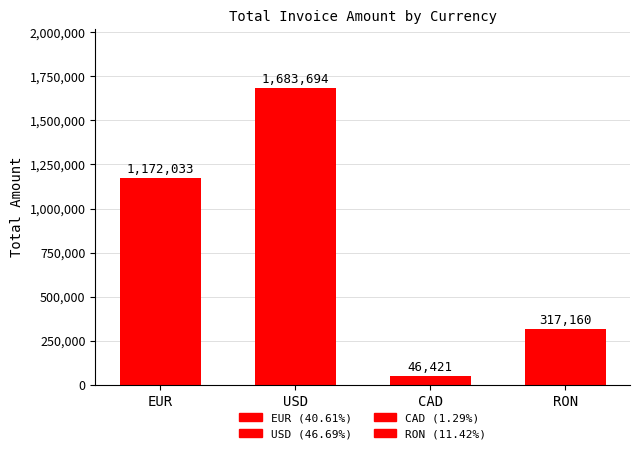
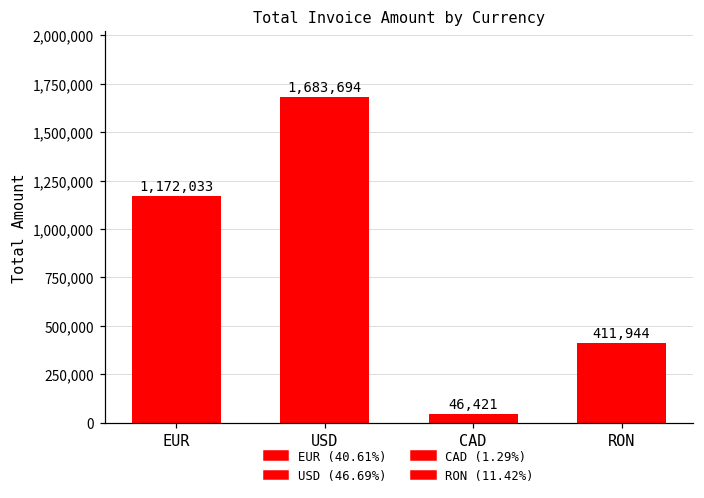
  {
    "EUR": "1,172,033",
    "USD": "1,683,694",
    "CAD": "46,421",
-   "RON": "317,160"
+   "RON": "411,944"
  }
